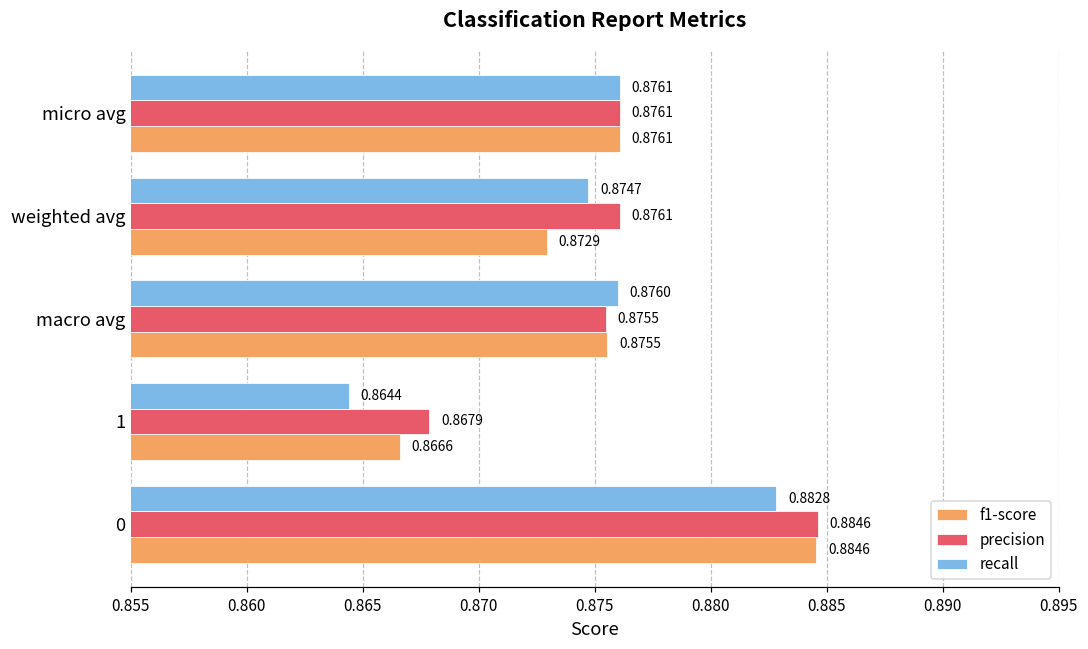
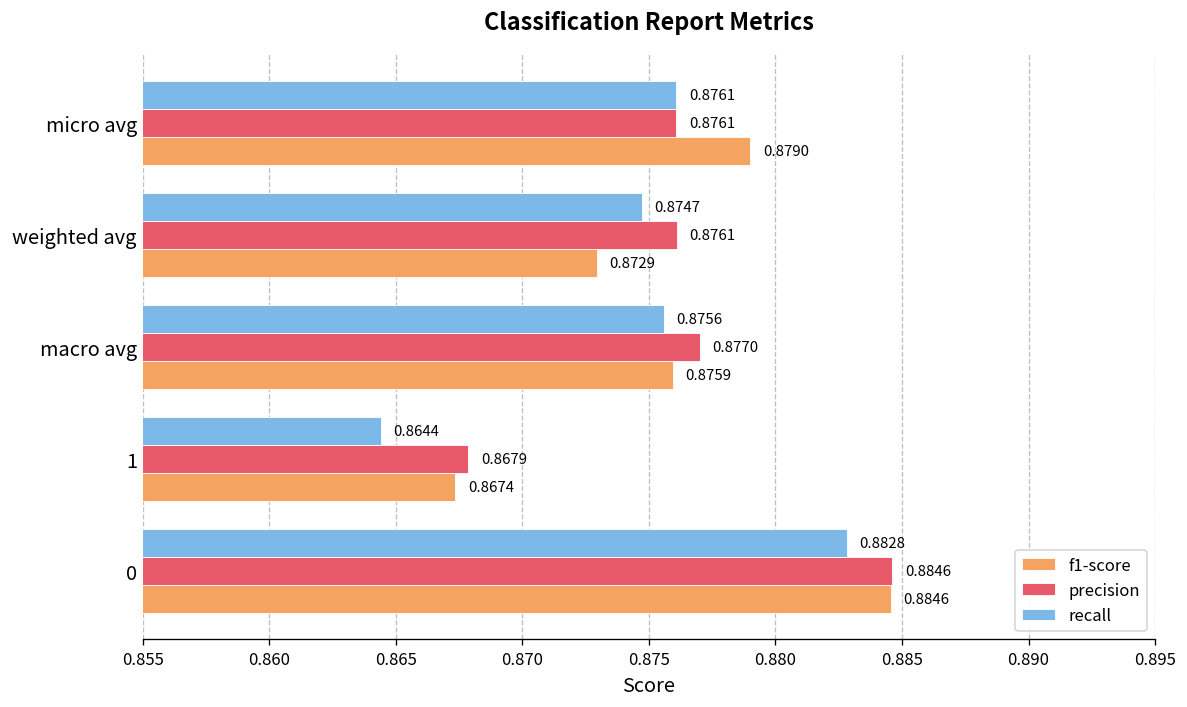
  {
    "f1-score": {
-     "micro avg": 0.8761,
+     "micro avg": 0.8790,
      "weighted avg": 0.8729,
-     "macro avg": 0.8755,
-     "1": 0.8666,
+     "macro avg": 0.8759,
+     "1": 0.8674,
      "0": 0.8846
    },
    "precision": {
      "micro avg": 0.8761,
      "weighted avg": 0.8761,
-     "macro avg": 0.8755,
+     "macro avg": 0.8770,
      "1": 0.8679,
      "0": 0.8846
    },
    "recall": {
      "micro avg": 0.8761,
      "weighted avg": 0.8747,
-     "macro avg": 0.8760,
+     "macro avg": 0.8756,
      "1": 0.8644,
      "0": 0.8828
    }
  }
